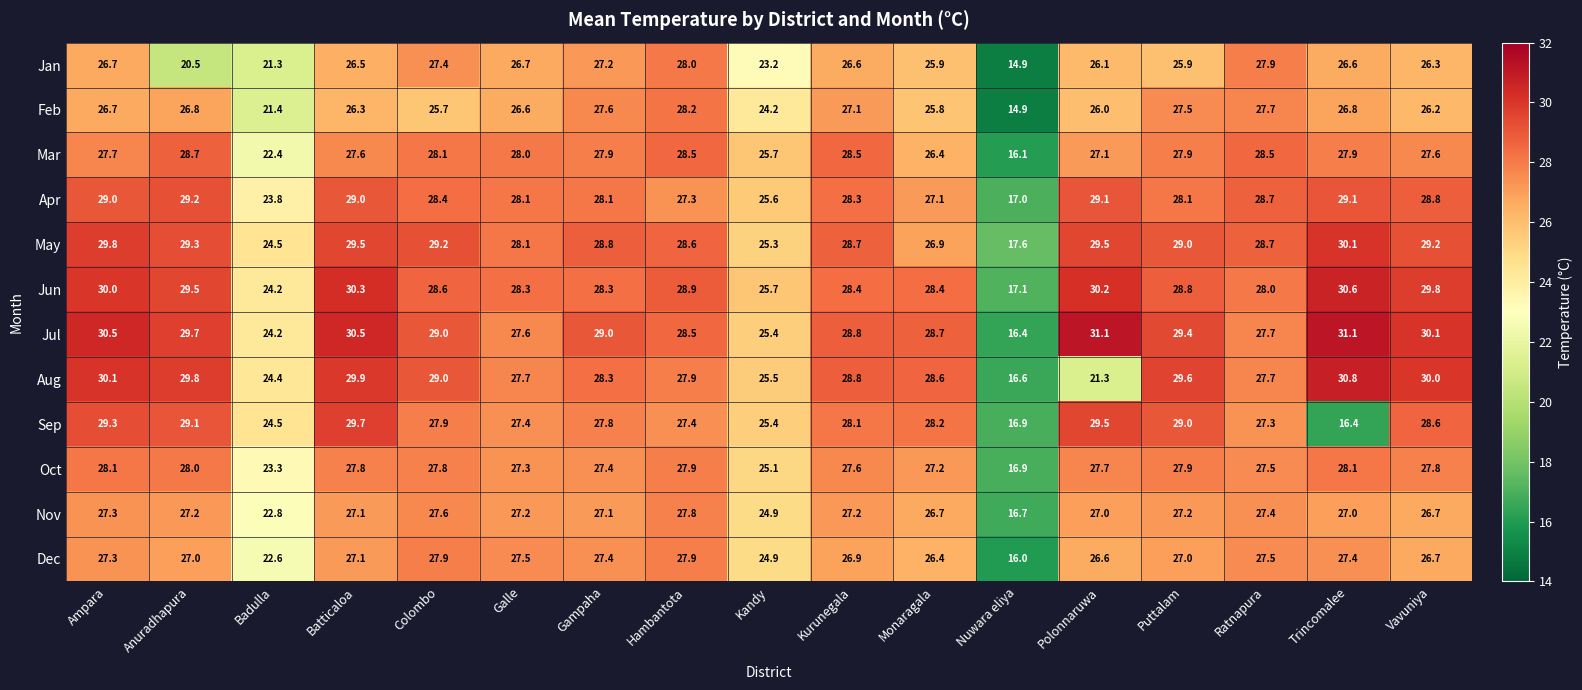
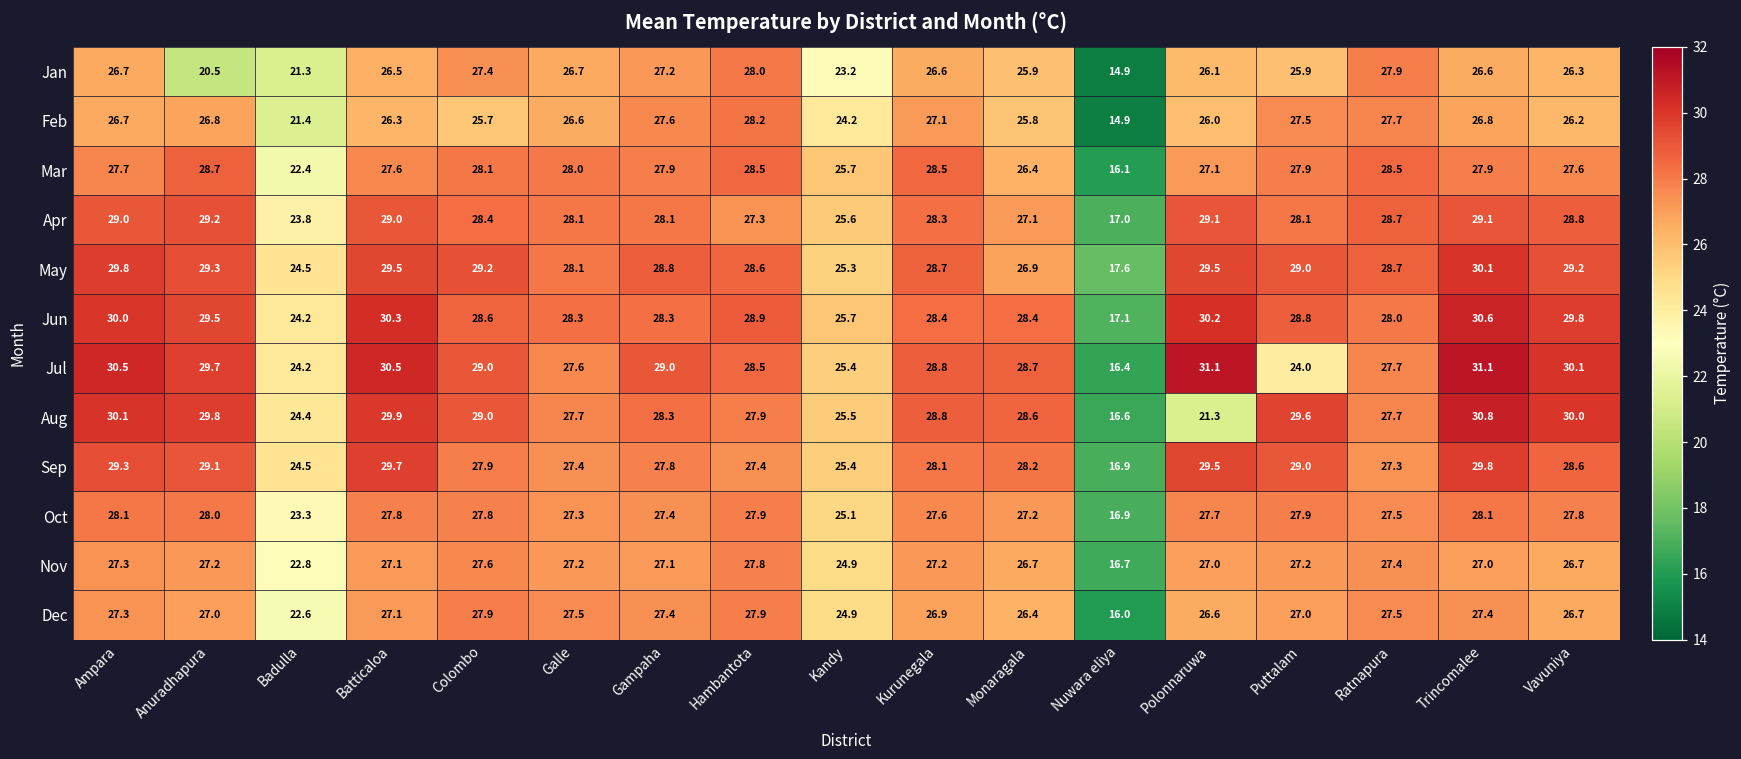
  {
    "Jul": {
      "Ampara": 30.5,
      "Anuradhapura": 29.7,
      "Badulla": 24.2,
      "Batticaloa": 30.5,
      "Colombo": 29.0,
      "Galle": 27.6,
      "Gampaha": 29.0,
      "Hambantota": 28.5,
      "Kandy": 25.4,
      "Kurunegala": 28.8,
      "Monaragala": 28.7,
      "Nuwara eliya": 16.4,
      "Polonnaruwa": 31.1,
-     "Puttalam": 29.4,
+     "Puttalam": 24.0,
      "Ratnapura": 27.7,
      "Trincomalee": 31.1,
      "Vavuniya": 30.1
    },
    "Sep": {
      "Ampara": 29.3,
      "Anuradhapura": 29.1,
      "Badulla": 24.5,
      "Batticaloa": 29.7,
      "Colombo": 27.9,
      "Galle": 27.4,
      "Gampaha": 27.8,
      "Hambantota": 27.4,
      "Kandy": 25.4,
      "Kurunegala": 28.1,
      "Monaragala": 28.2,
      "Nuwara eliya": 16.9,
      "Polonnaruwa": 29.5,
      "Puttalam": 29.0,
      "Ratnapura": 27.3,
-     "Trincomalee": 16.4,
+     "Trincomalee": 29.8,
      "Vavuniya": 28.6
    }
  }
